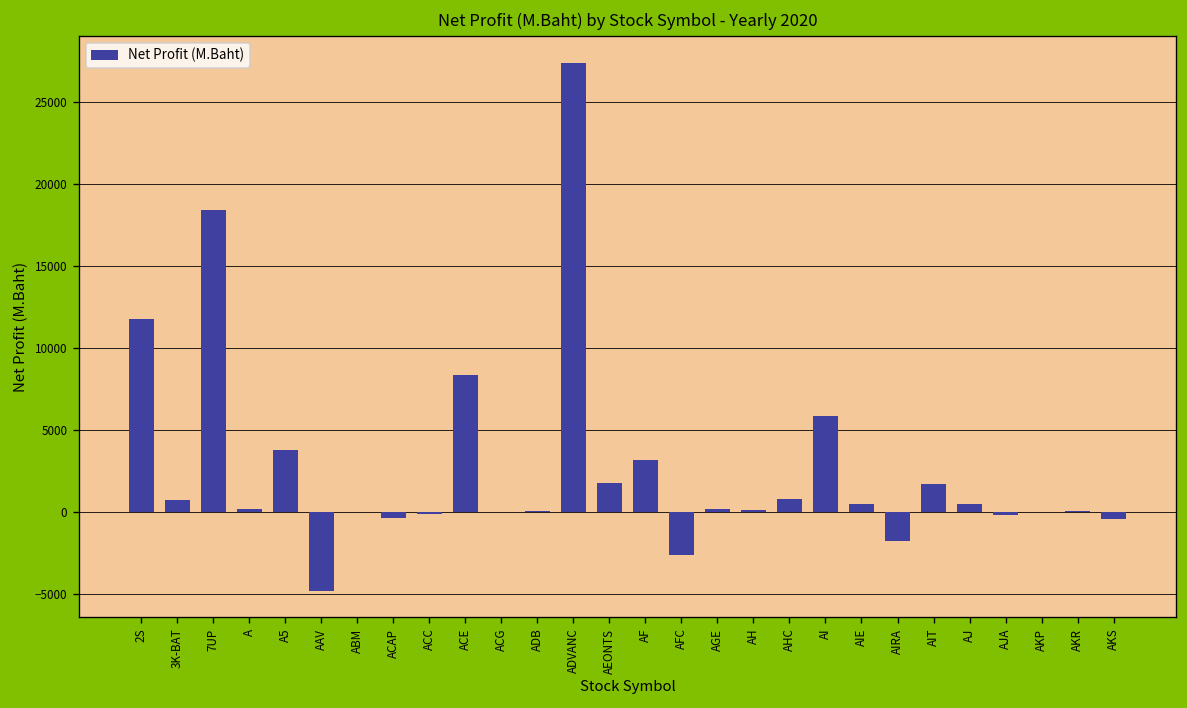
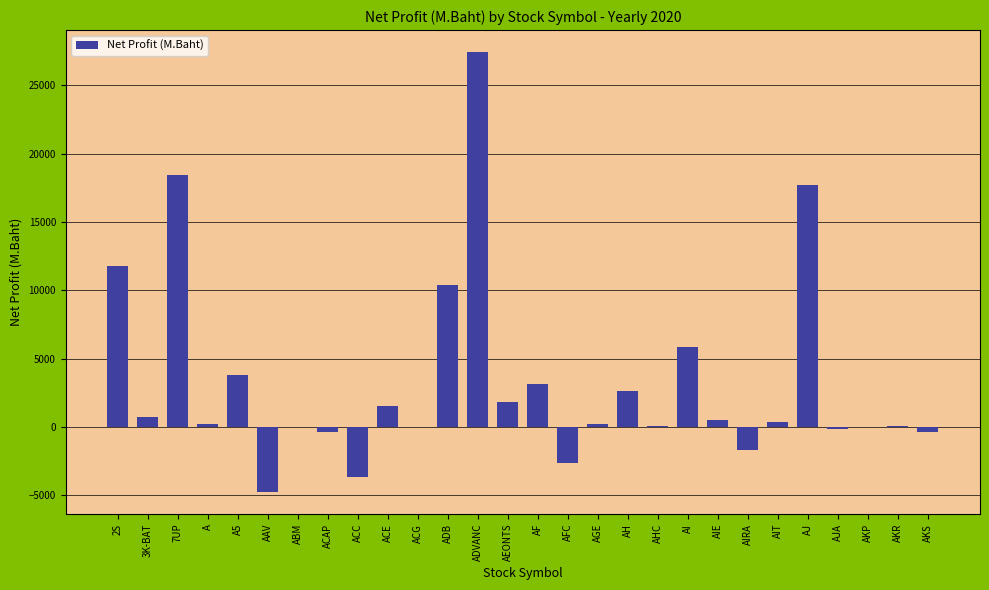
  {
    "2S": 11800,
    "3K-BAT": 700,
    "7UP": 18400,
    "A": 200,
    "A5": 3800,
    "AAV": -4800,
    "ACAP": -400,
-   "ACC": -100,
-   "ACE": 8400,
-   "ADB": 100,
+   "ACC": -3600,
+   "ACE": 1500,
+   "ADB": 10400,
    "ADVANC": 27400,
    "AEONTS": 1800,
    "AF": 3200,
    "AFC": -2600,
    "AGE": 200,
-   "AH": 100,
-   "AHC": 800,
+   "AH": 2700,
+   "AHC": 100,
    "AI": 5900,
    "AIE": 500,
    "AIRA": -1700,
-   "AIT": 1800,
-   "AJ": 500,
+   "AIT": 400,
+   "AJ": 17700,
    "AKS": -400
  }
